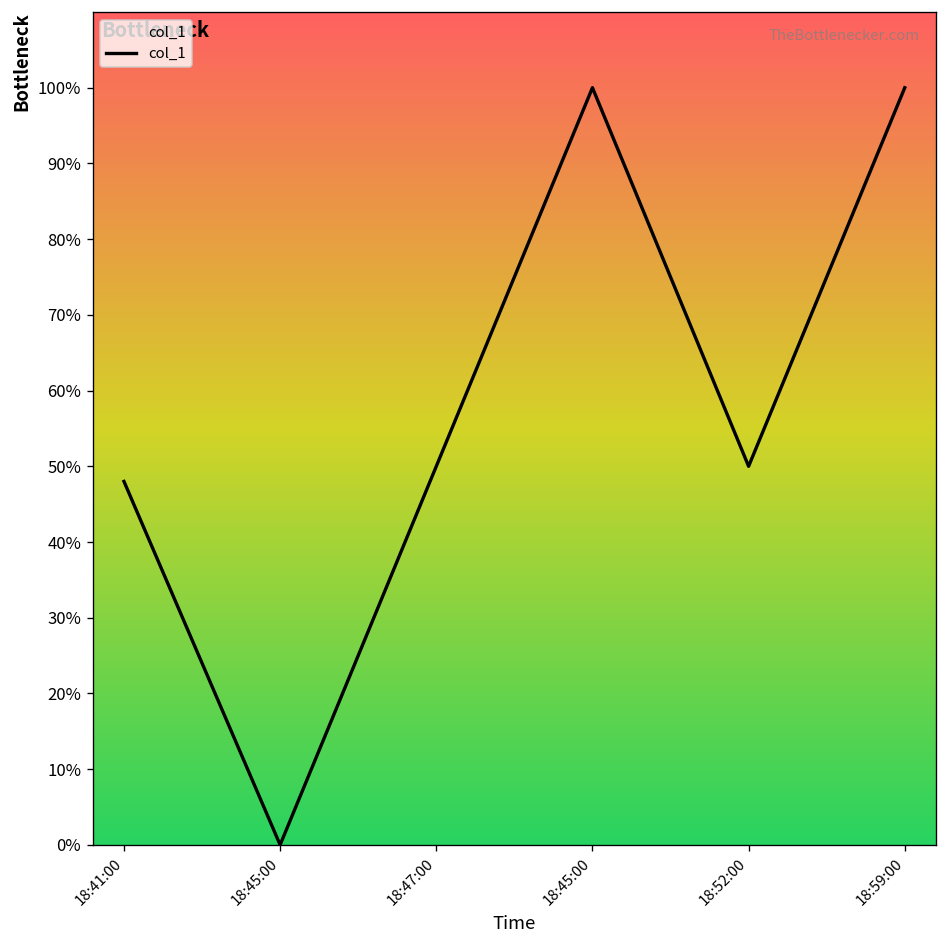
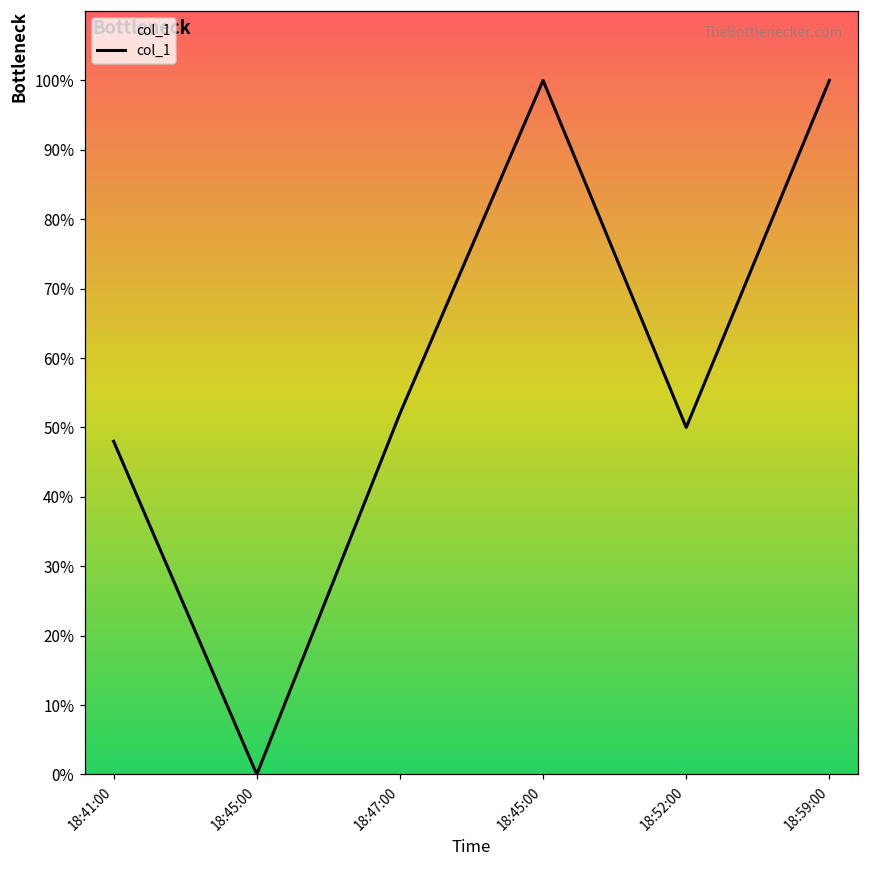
  {
    "18:41:00": "48%",
-   "18:47:00": "50%",
+   "18:47:00": "52%",
    "18:52:00": "50%",
    "18:59:00": "100%"
  }
